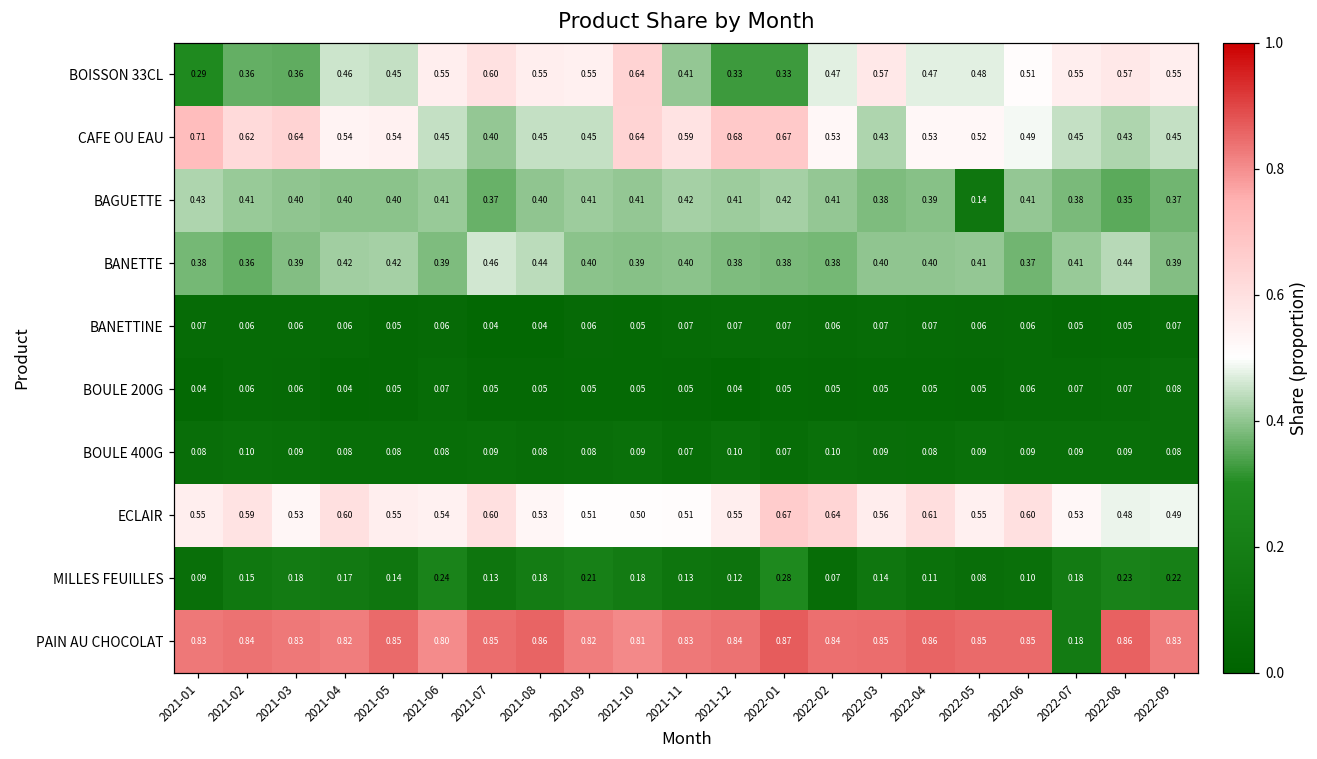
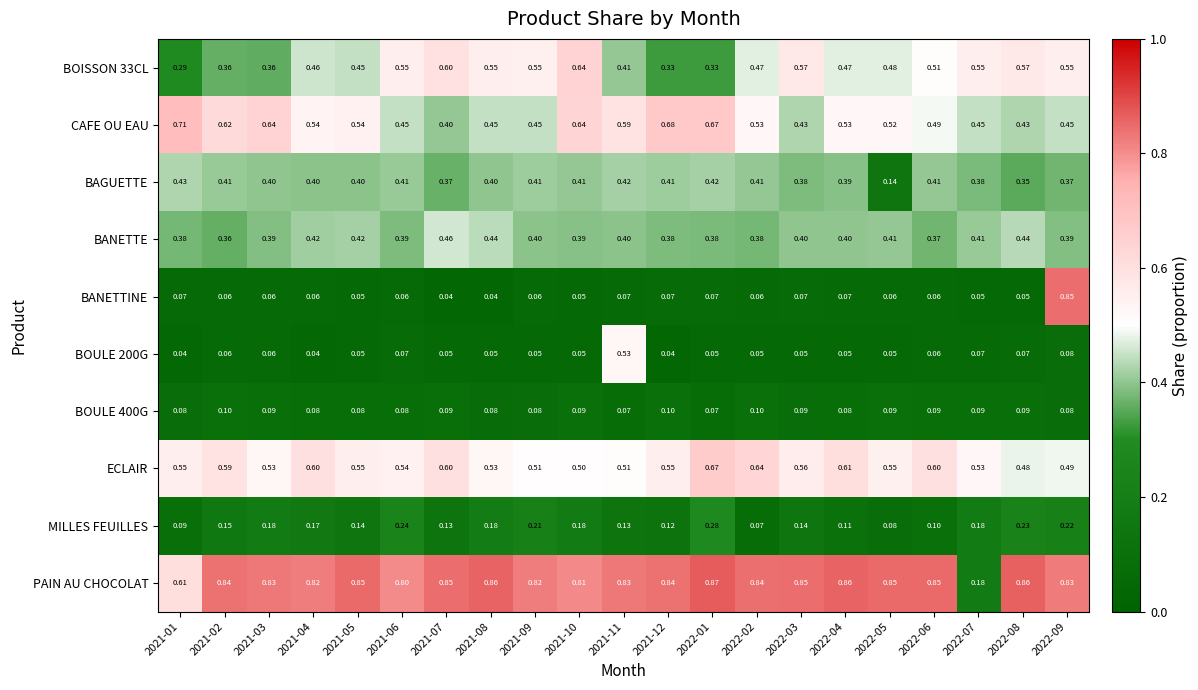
  {
    "BANETTINE": {
      "2021-01": 0.07,
      "2021-02": 0.06,
      "2021-03": 0.06,
      "2021-04": 0.06,
      "2021-05": 0.05,
      "2021-06": 0.06,
      "2021-07": 0.04,
      "2021-08": 0.04,
      "2021-09": 0.06,
      "2021-10": 0.05,
      "2021-11": 0.07,
      "2021-12": 0.07,
      "2022-01": 0.07,
      "2022-02": 0.06,
      "2022-03": 0.07,
      "2022-04": 0.07,
      "2022-05": 0.06,
      "2022-06": 0.06,
      "2022-07": 0.05,
      "2022-08": 0.05,
-     "2022-09": 0.07
+     "2022-09": 0.85
    },
    "BOULE 200G": {
      "2021-01": 0.04,
      "2021-02": 0.06,
      "2021-03": 0.06,
      "2021-04": 0.04,
      "2021-05": 0.05,
      "2021-06": 0.07,
      "2021-07": 0.05,
      "2021-08": 0.05,
      "2021-09": 0.05,
      "2021-10": 0.05,
-     "2021-11": 0.05,
+     "2021-11": 0.53,
      "2021-12": 0.04,
      "2022-01": 0.05,
      "2022-02": 0.05,
      "2022-03": 0.05,
      "2022-04": 0.05,
      "2022-05": 0.05,
      "2022-06": 0.06,
      "2022-07": 0.07,
      "2022-08": 0.07,
      "2022-09": 0.08
    },
    "PAIN AU CHOCOLAT": {
-     "2021-01": 0.83,
+     "2021-01": 0.61,
      "2021-02": 0.84,
      "2021-03": 0.83,
      "2021-04": 0.82,
      "2021-05": 0.85,
      "2021-06": 0.80,
      "2021-07": 0.85,
      "2021-08": 0.86,
      "2021-09": 0.82,
      "2021-10": 0.81,
      "2021-11": 0.83,
      "2021-12": 0.84,
      "2022-01": 0.87,
      "2022-02": 0.84,
      "2022-03": 0.85,
      "2022-04": 0.86,
      "2022-05": 0.85,
      "2022-06": 0.85,
      "2022-07": 0.18,
      "2022-08": 0.86,
      "2022-09": 0.83
    }
  }
